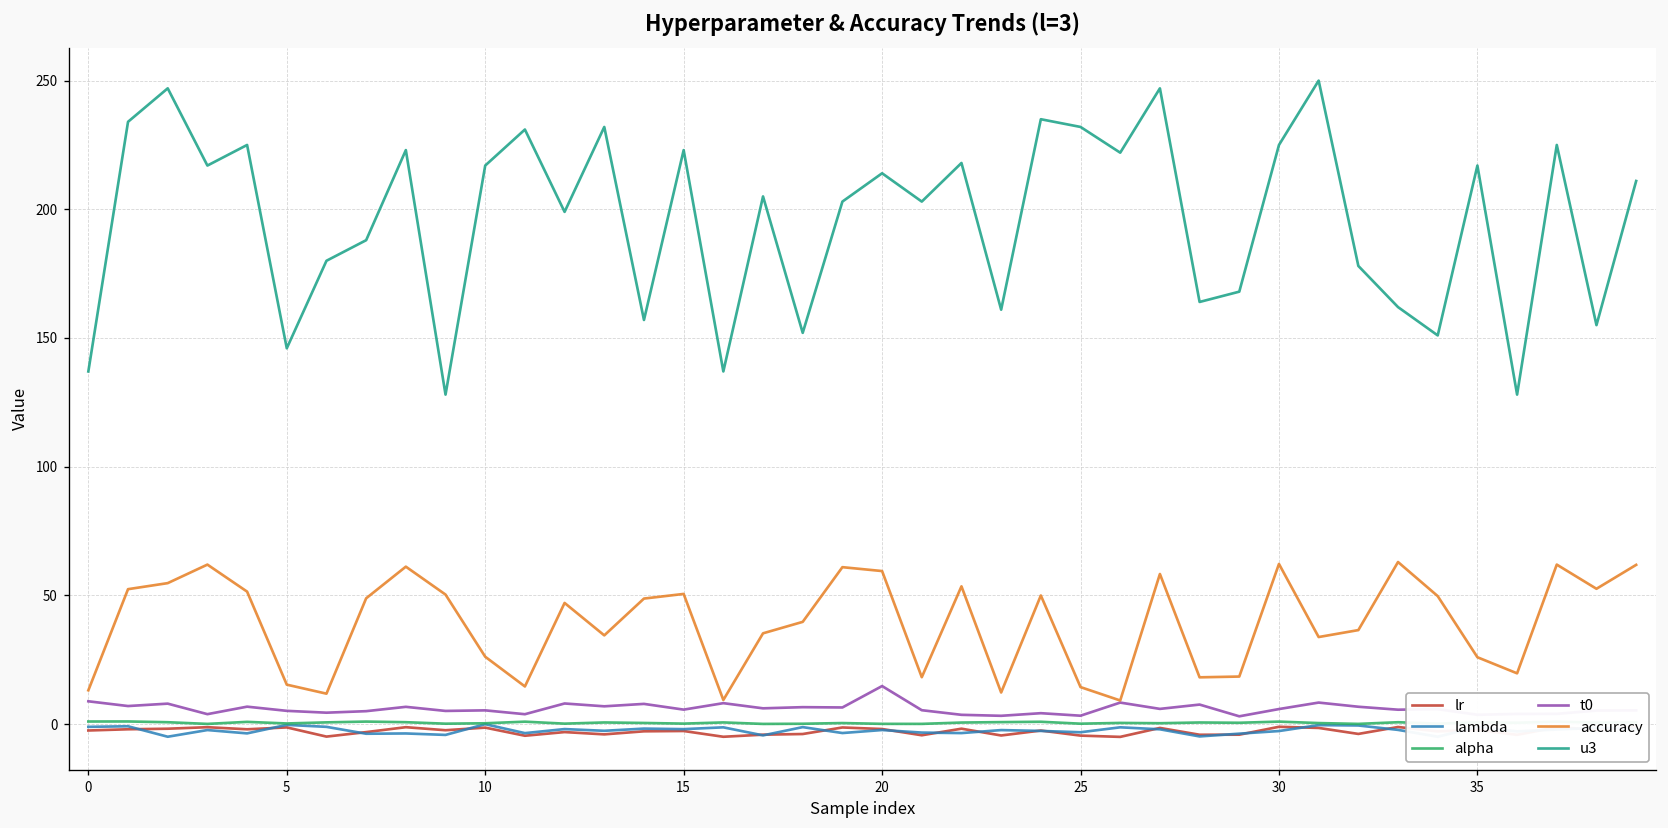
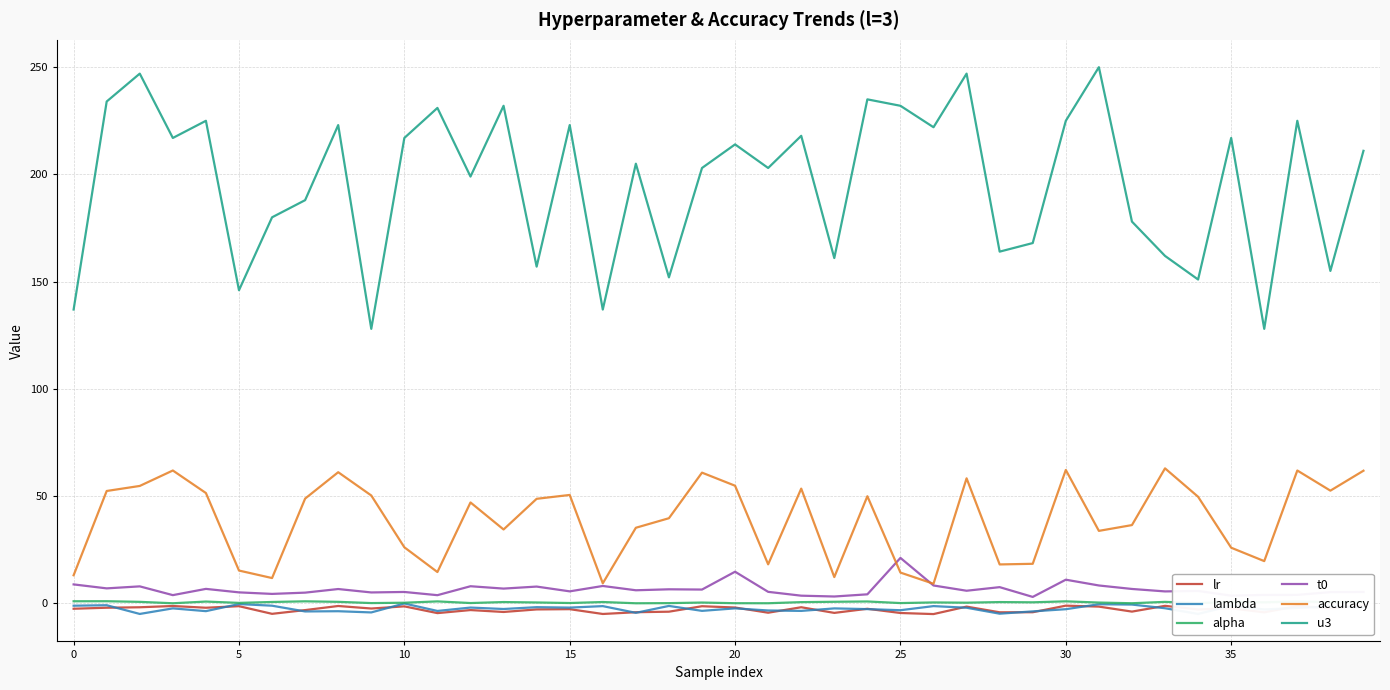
  {
    "lr": {
      "0": -3,
      "10": -1,
      "25": -4,
      "30": -1
    },
    "lambda": {
      "0": -1,
      "25": -3,
      "30": -3
    },
    "t0": {
      "0": 9,
      "5": 5,
      "10": 5,
      "15": 6,
      "20": 15,
-     "25": 3,
-     "30": 6
+     "25": 21,
+     "30": 11
    },
    "accuracy": {
      "0": 13,
      "5": 15,
      "10": 26,
      "15": 51,
-     "20": 59,
+     "20": 55,
      "25": 14,
      "30": 62,
      "35": 26
    }
  }
